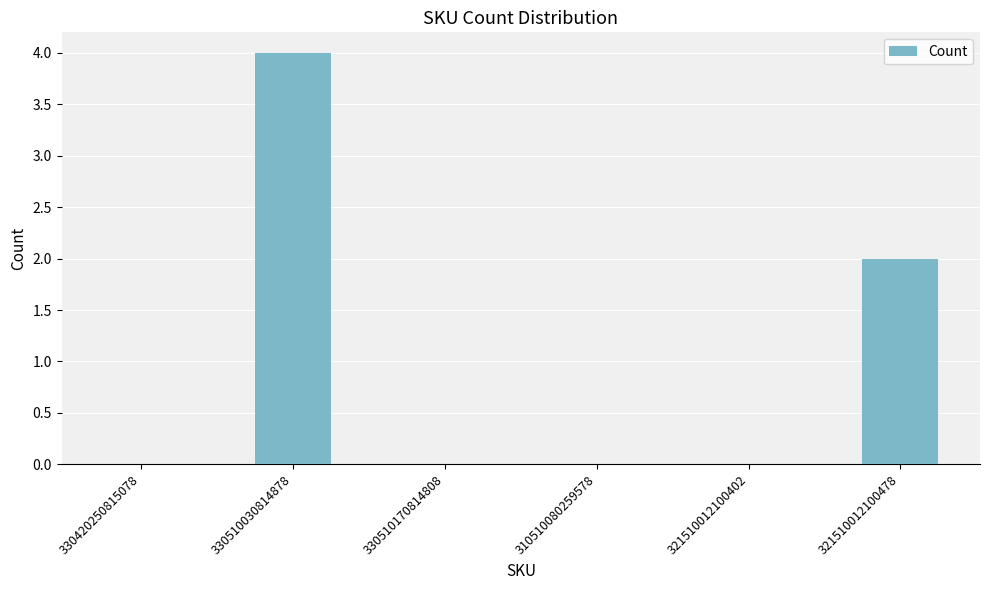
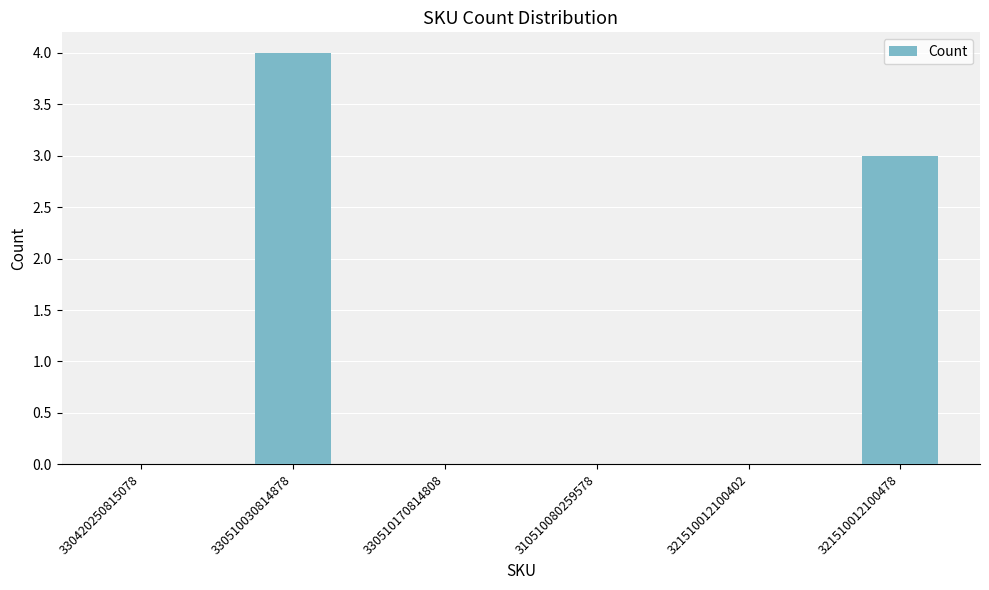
  {
    "330420250815078": 0,
    "330510030814878": 4,
    "330510170814808": 0,
    "310510080259578": 0,
    "321510012100402": 0,
-   "321510012100478": 2
+   "321510012100478": 3
  }
